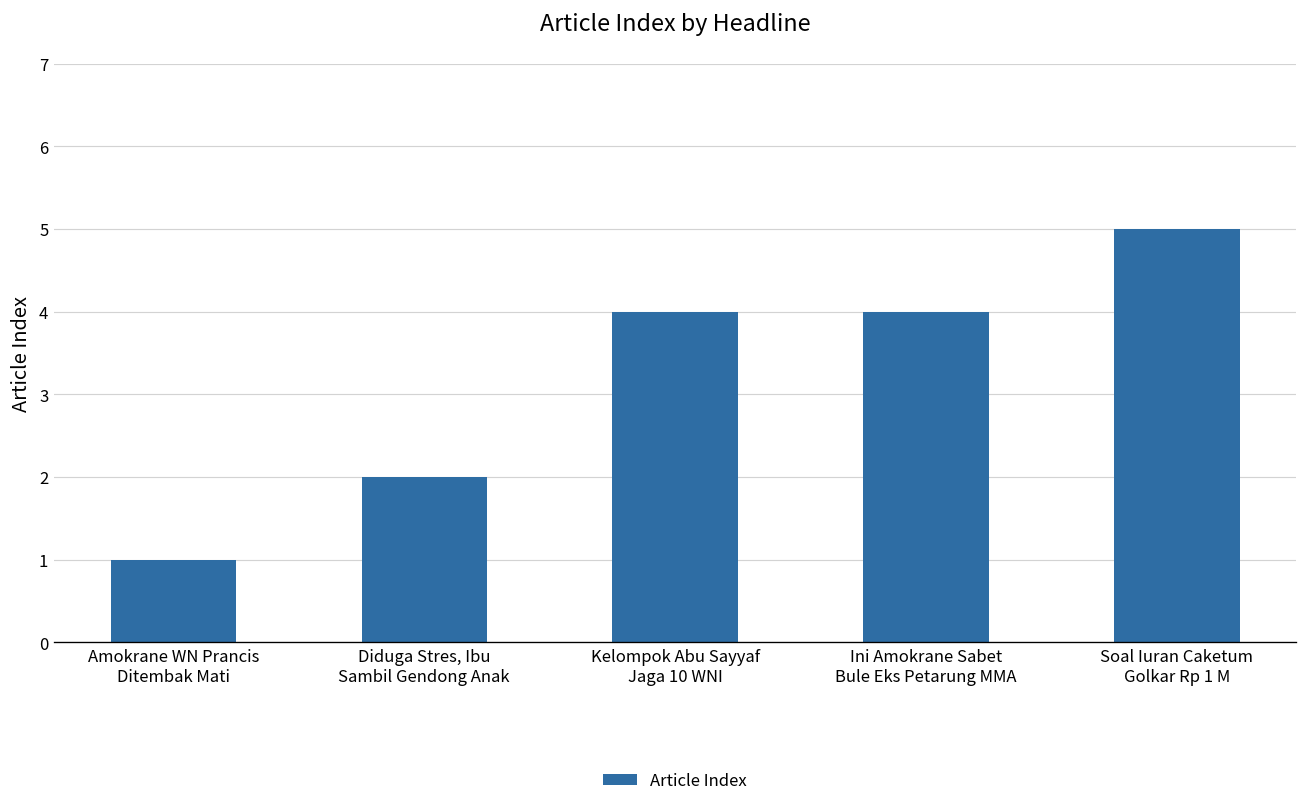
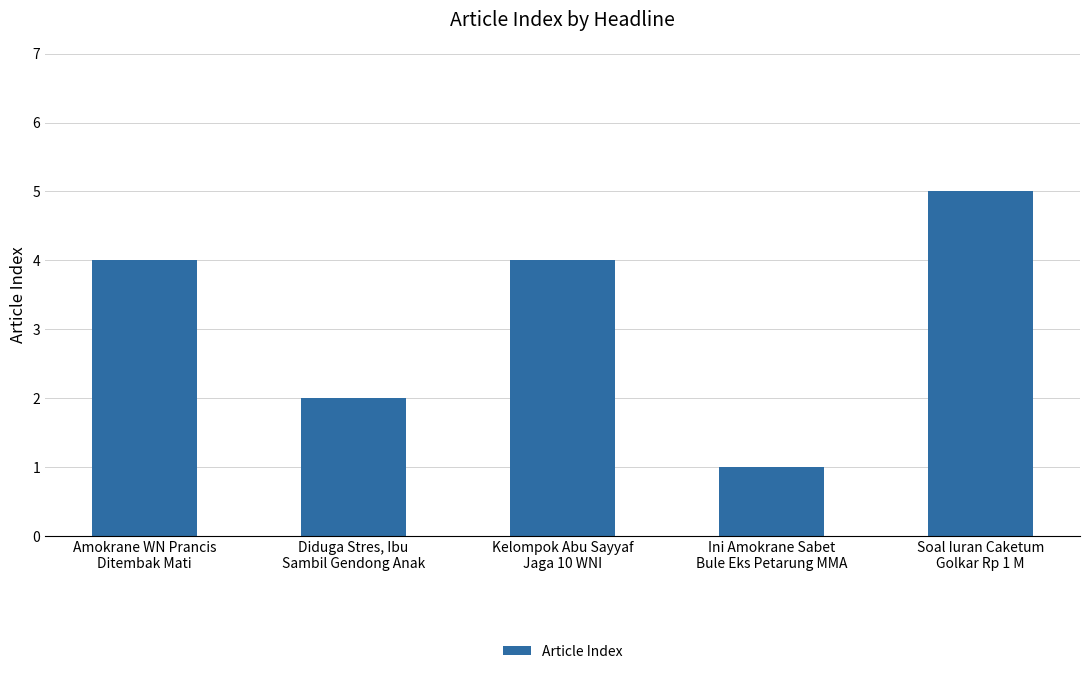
  {
-   "Amokrane WN Prancis Ditembak Mati": 1,
+   "Amokrane WN Prancis Ditembak Mati": 4,
    "Diduga Stres, Ibu Sambil Gendong Anak": 2,
    "Kelompok Abu Sayyaf Jaga 10 WNI": 4,
-   "Ini Amokrane Sabet Bule Eks Petarung MMA": 4,
+   "Ini Amokrane Sabet Bule Eks Petarung MMA": 1,
    "Soal Iuran Caketum Golkar Rp 1 M": 5
  }
